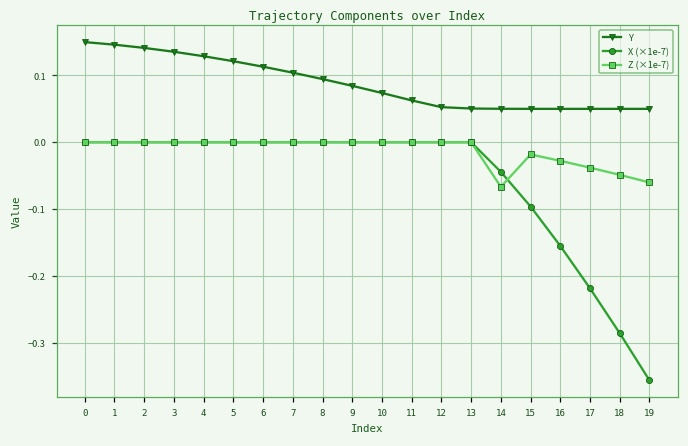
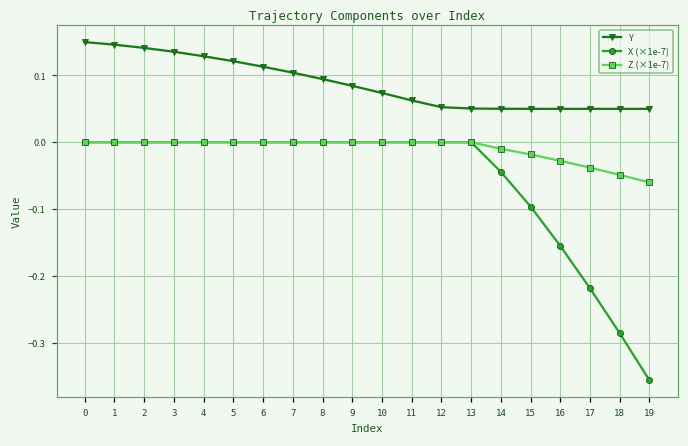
  {
    "Z (×1e-7)": {
-     "14": -0.07,
+     "14": -0.01,
      "15": -0.02,
      "16": -0.03,
      "17": -0.04,
      "18": -0.05,
      "19": -0.06
    }
  }
